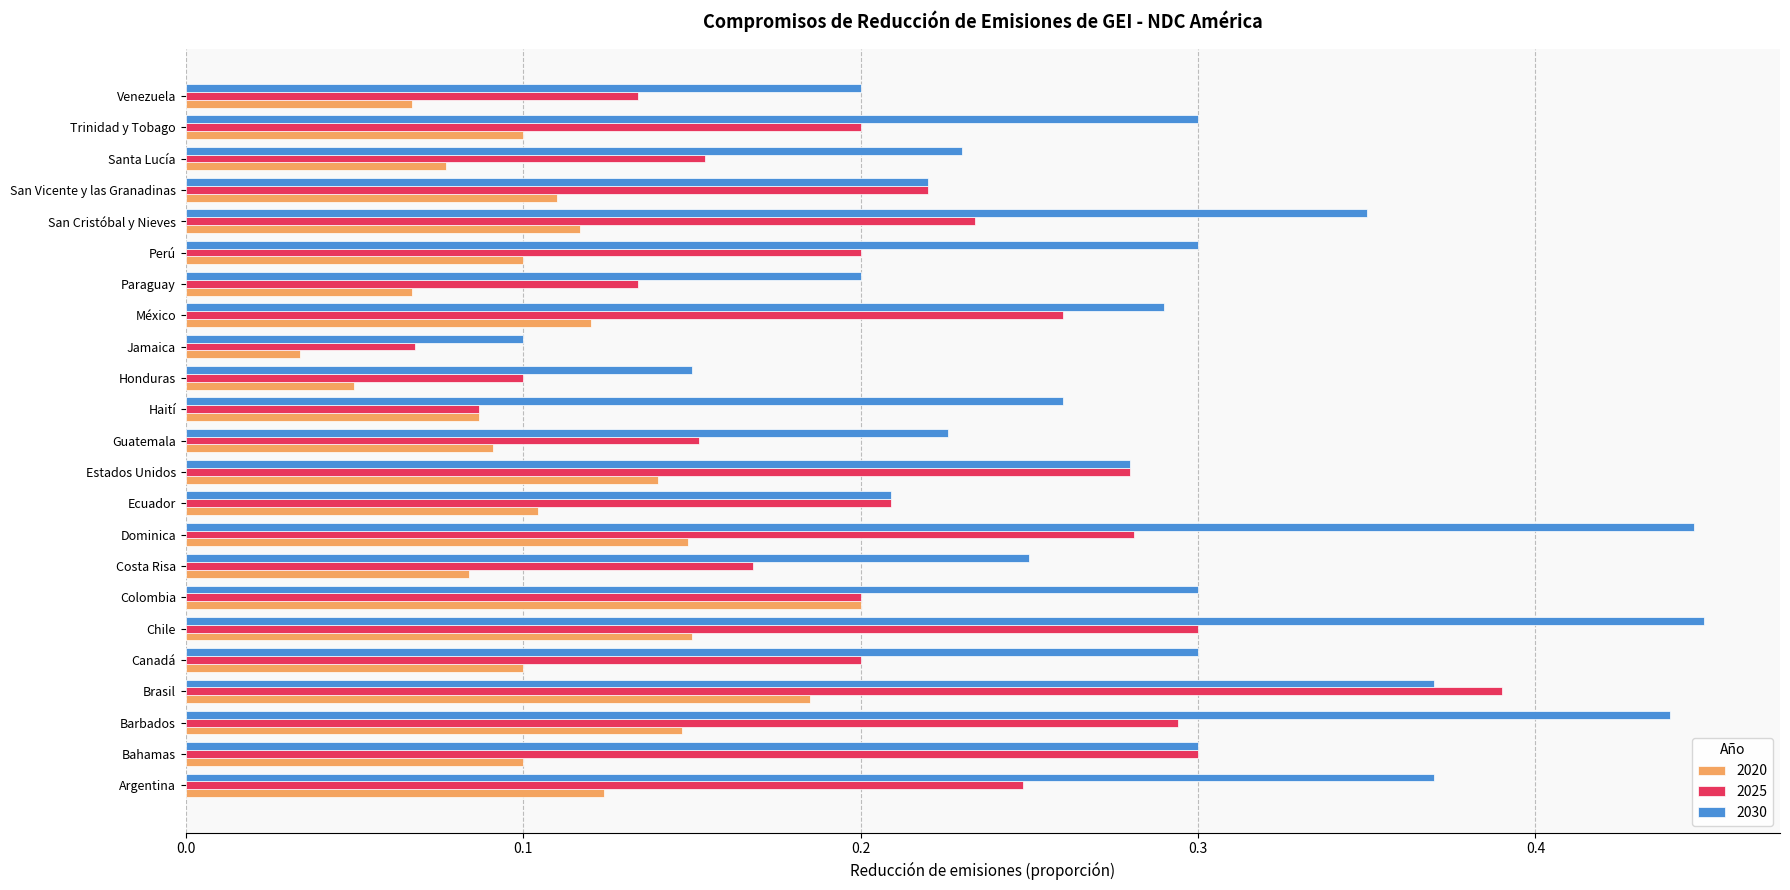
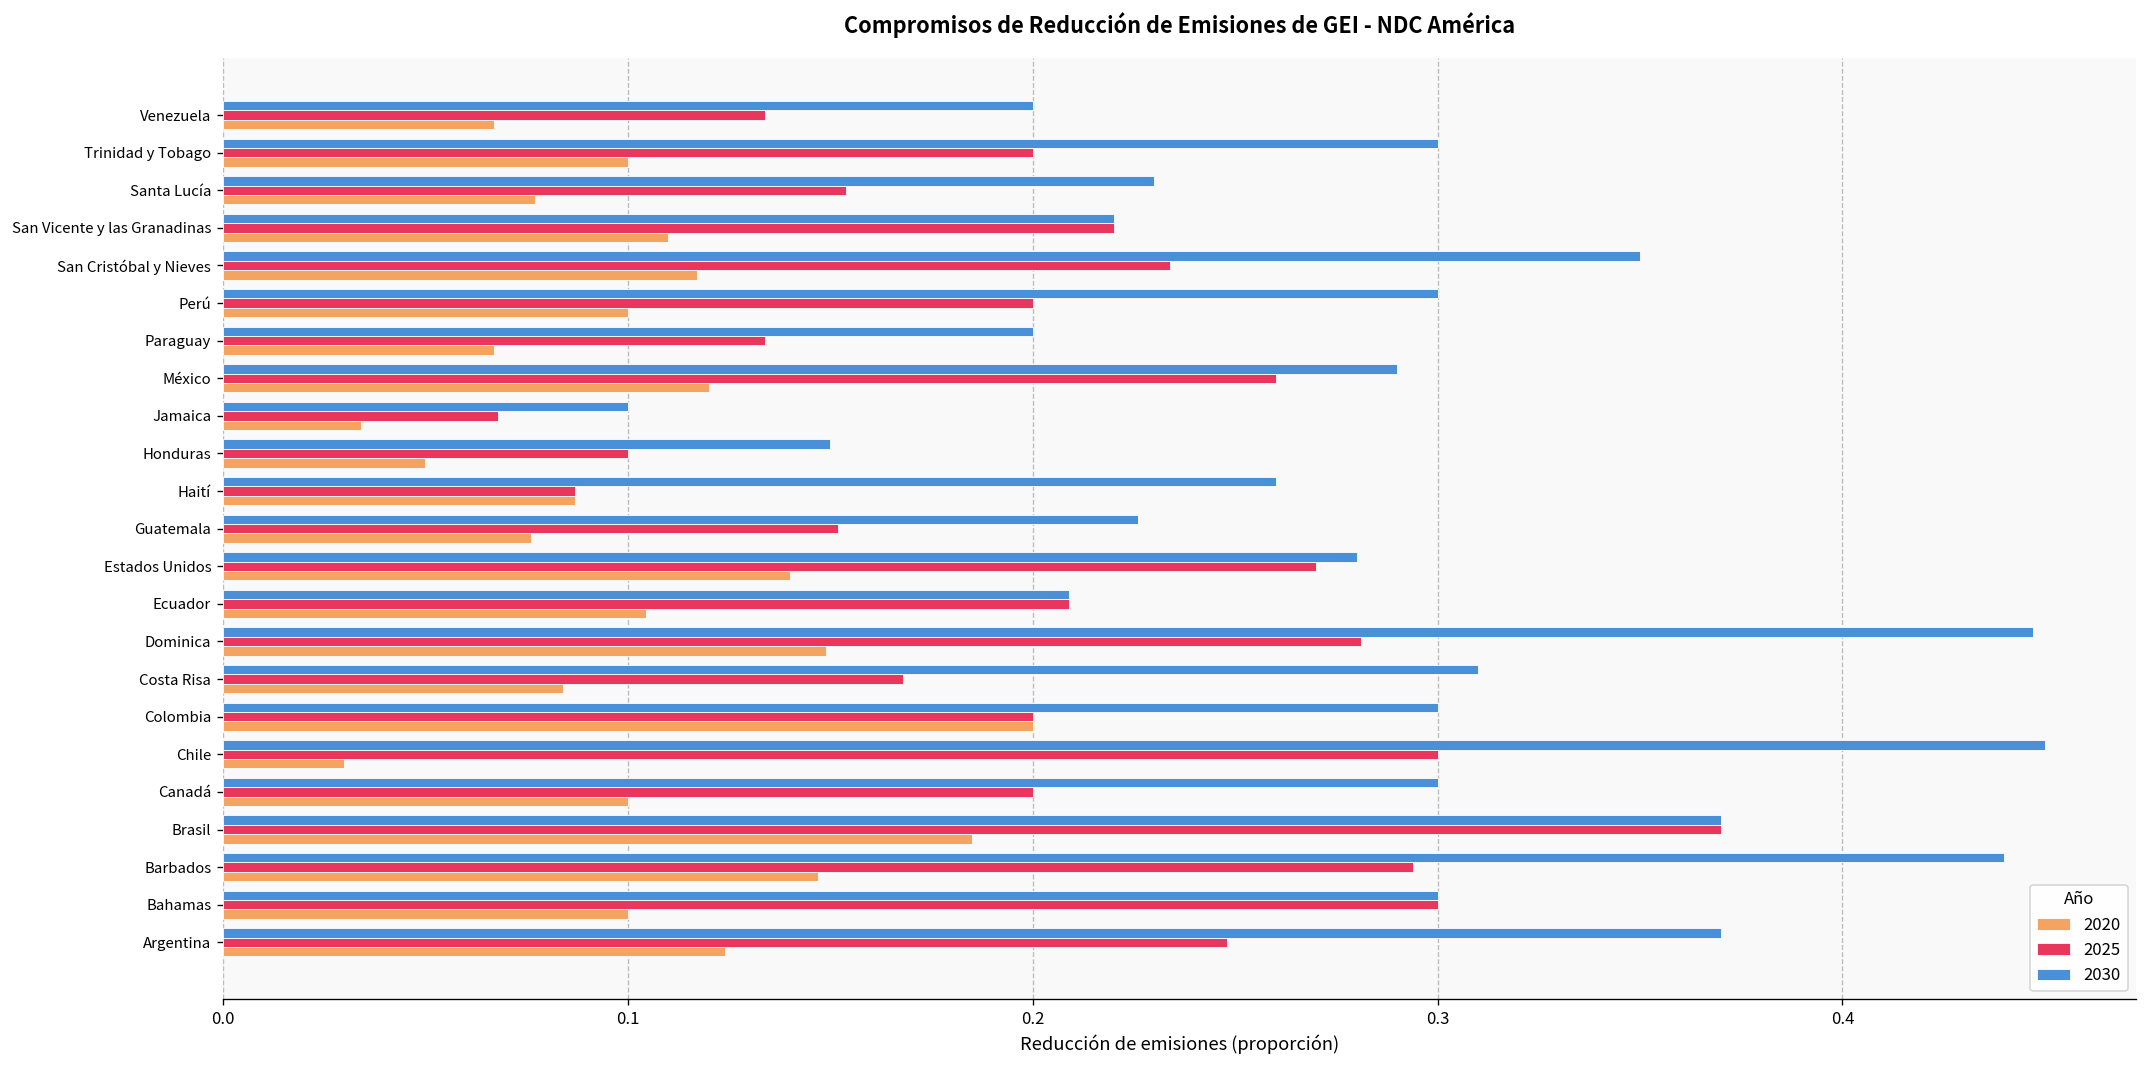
  {
    "2020": {
      "Venezuela": 0.067,
      "Trinidad y Tobago": 0.100,
      "Santa Lucía": 0.077,
      "San Vicente y las Granadinas": 0.110,
      "San Cristóbal y Nieves": 0.117,
      "Perú": 0.100,
      "Paraguay": 0.067,
      "México": 0.120,
      "Jamaica": 0.034,
      "Honduras": 0.050,
      "Haití": 0.087,
-     "Guatemala": 0.091,
+     "Guatemala": 0.076,
      "Estados Unidos": 0.140,
      "Ecuador": 0.105,
      "Dominica": 0.149,
      "Costa Risa": 0.084,
      "Colombia": 0.200,
-     "Chile": 0.15,
+     "Chile": 0.03,
      "Canadá": 0.100,
      "Brasil": 0.185,
      "Barbados": 0.147,
      "Bahamas": 0.100,
      "Argentina": 0.124
    },
    "2025": {
      "Venezuela": 0.134,
      "Trinidad y Tobago": 0.20,
      "Santa Lucía": 0.154,
      "San Vicente y las Granadinas": 0.22,
      "San Cristóbal y Nieves": 0.234,
      "Perú": 0.20,
      "Paraguay": 0.134,
      "México": 0.26,
      "Jamaica": 0.068,
      "Honduras": 0.10,
      "Haití": 0.087,
      "Guatemala": 0.152,
-     "Estados Unidos": 0.28,
+     "Estados Unidos": 0.27,
      "Ecuador": 0.209,
      "Dominica": 0.281,
      "Costa Risa": 0.168,
      "Colombia": 0.20,
      "Chile": 0.30,
      "Canadá": 0.20,
-     "Brasil": 0.39,
+     "Brasil": 0.37,
      "Barbados": 0.294,
      "Bahamas": 0.30,
      "Argentina": 0.248
    },
    "2030": {
      "Venezuela": 0.20,
      "Trinidad y Tobago": 0.30,
      "Santa Lucía": 0.23,
      "San Vicente y las Granadinas": 0.22,
      "San Cristóbal y Nieves": 0.35,
      "Perú": 0.30,
      "Paraguay": 0.20,
      "México": 0.29,
      "Jamaica": 0.10,
      "Honduras": 0.15,
      "Haití": 0.26,
      "Guatemala": 0.226,
      "Estados Unidos": 0.28,
      "Ecuador": 0.209,
      "Dominica": 0.447,
-     "Costa Risa": 0.25,
+     "Costa Risa": 0.31,
      "Colombia": 0.30,
      "Chile": 0.45,
      "Canadá": 0.30,
      "Brasil": 0.37,
      "Barbados": 0.44,
      "Bahamas": 0.30,
      "Argentina": 0.37
    }
  }
